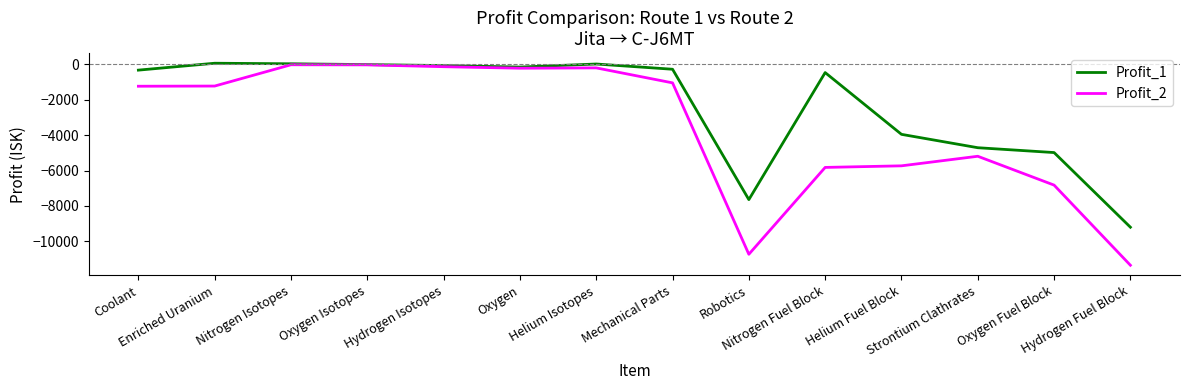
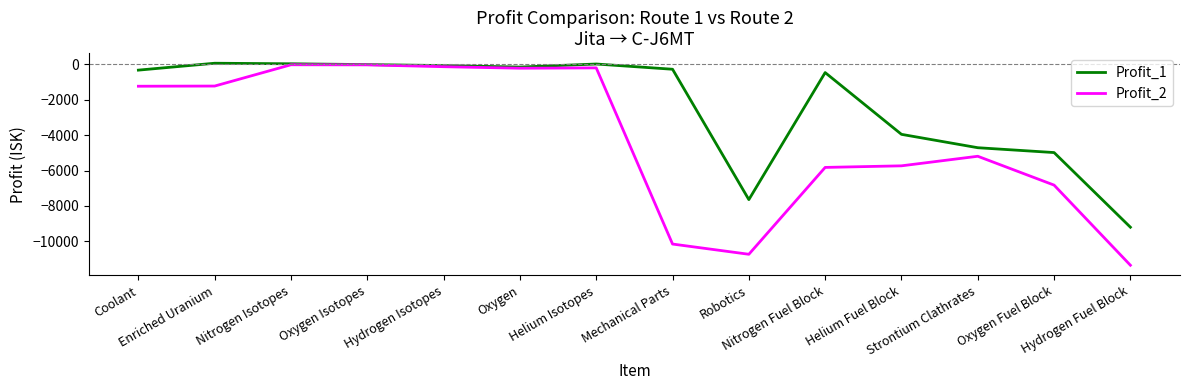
  {
    "Profit_1": {
      "Coolant": -300,
      "Enriched Uranium": 100,
      "Helium Isotopes": 0,
      "Mechanical Parts": -300,
      "Robotics": -7600,
      "Nitrogen Fuel Block": -500,
      "Helium Fuel Block": -4000,
      "Strontium Clathrates": -4700,
      "Oxygen Fuel Block": -5000,
      "Hydrogen Fuel Block": -9200
    },
    "Profit_2": {
      "Coolant": -1200,
      "Enriched Uranium": -1200,
      "Helium Isotopes": -200,
-     "Mechanical Parts": -1000,
+     "Mechanical Parts": -10200,
      "Robotics": -10700,
      "Nitrogen Fuel Block": -5800,
      "Helium Fuel Block": -5700,
      "Strontium Clathrates": -5200,
      "Oxygen Fuel Block": -6800,
      "Hydrogen Fuel Block": -11400
    }
  }
